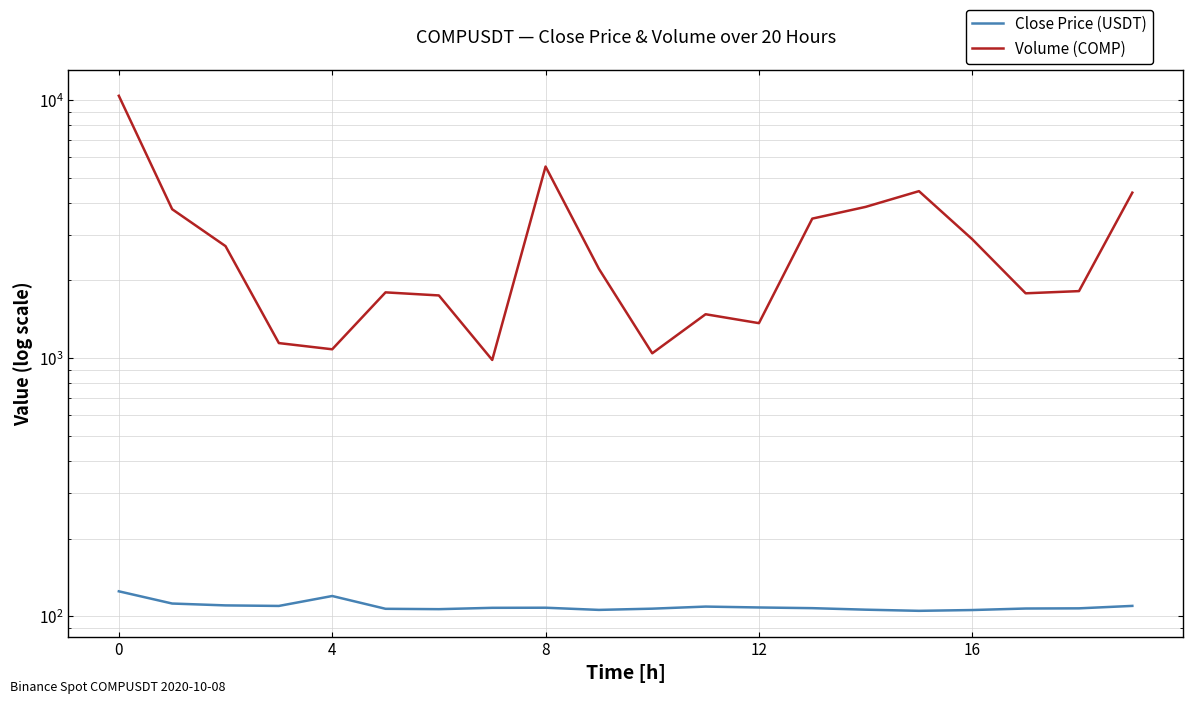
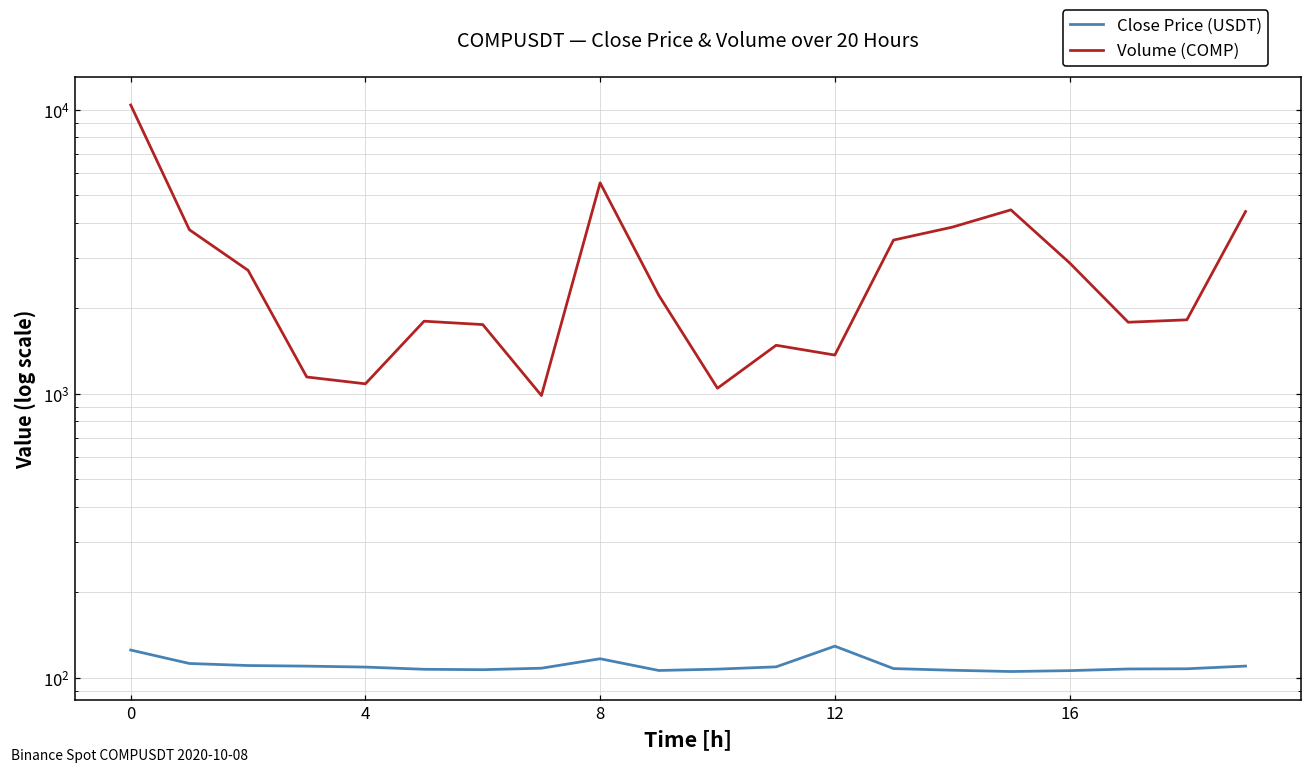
  {
    "Close Price (USDT)": {
      "0": 130,
-     "4": 120,
-     "8": 108,
-     "12": 108,
+     "4": 109,
+     "8": 120,
+     "12": 130,
      "16": 106
    },
    "Volume (COMP)": {
      "0": 10400,
      "4": 1080,
      "8": 5500,
      "12": 1400,
      "16": 2900
    }
  }
